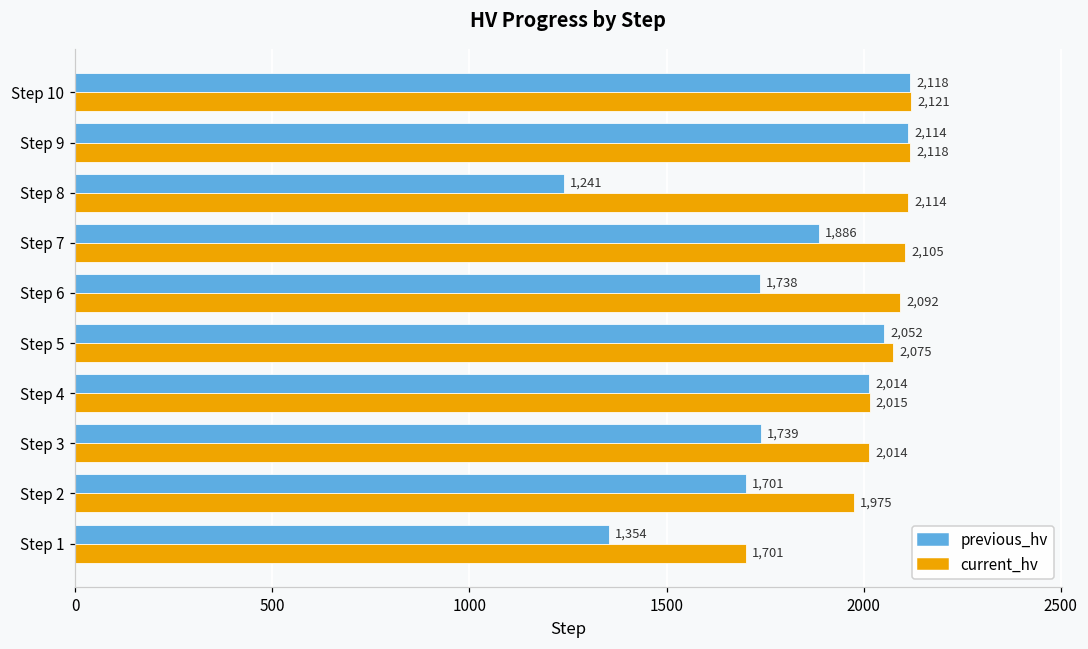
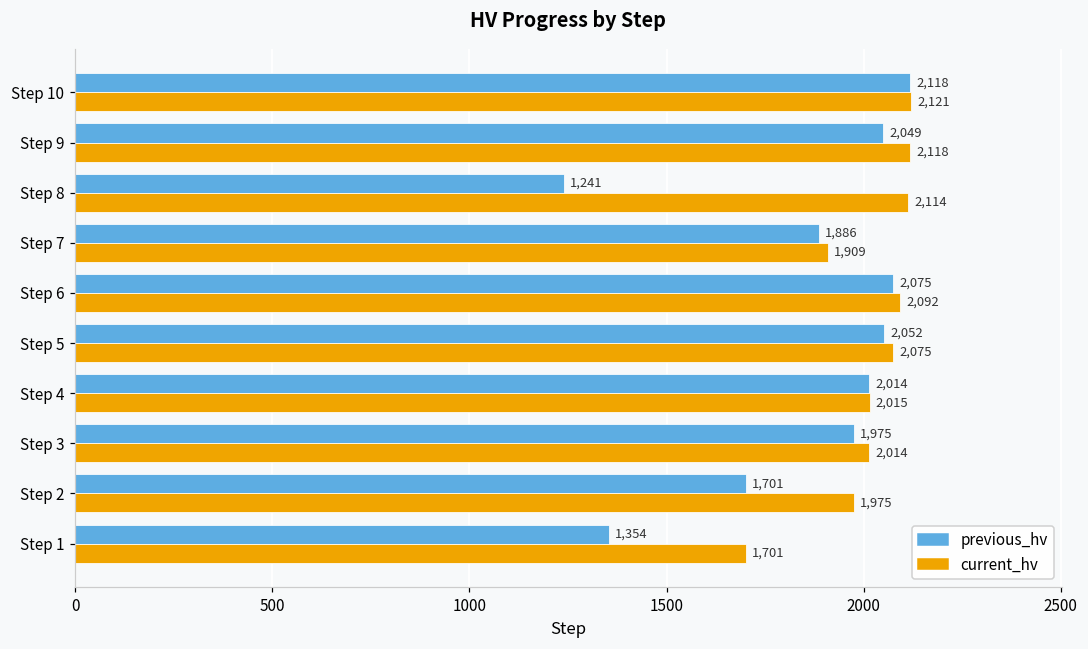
  {
    "previous_hv": {
      "Step 10": "2,118",
-     "Step 9": "2,114",
+     "Step 9": "2,049",
      "Step 8": "1,241",
      "Step 7": "1,886",
-     "Step 6": "1,738",
+     "Step 6": "2,075",
      "Step 5": "2,052",
      "Step 4": "2,014",
-     "Step 3": "1,739",
+     "Step 3": "1,975",
      "Step 2": "1,701",
      "Step 1": "1,354"
    },
    "current_hv": {
      "Step 10": "2,121",
      "Step 9": "2,118",
      "Step 8": "2,114",
-     "Step 7": "2,105",
+     "Step 7": "1,909",
      "Step 6": "2,092",
      "Step 5": "2,075",
      "Step 4": "2,015",
      "Step 3": "2,014",
      "Step 2": "1,975",
      "Step 1": "1,701"
    }
  }
